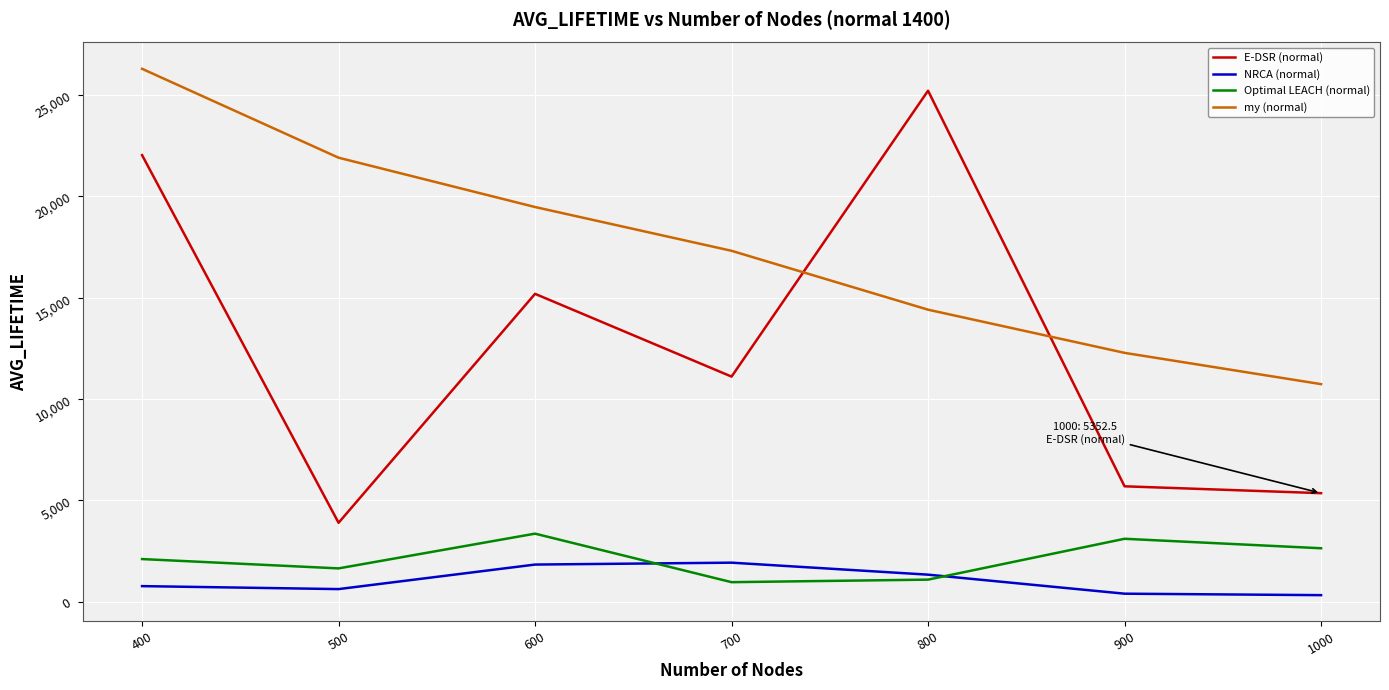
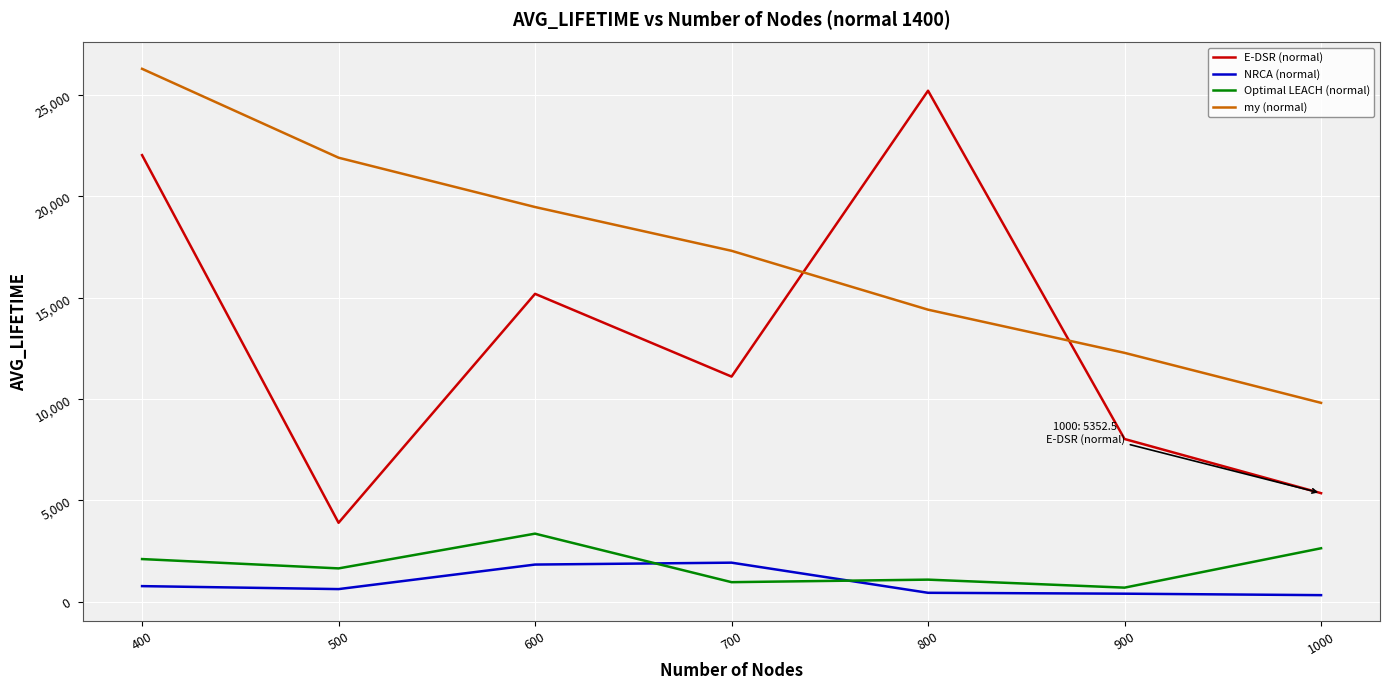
  {
    "E-DSR (normal)": {
      "400": "22,000",
      "500": "3,900",
      "600": "15,200",
      "700": "11,100",
      "800": "25,200",
-     "900": "5,700",
+     "900": "8,000",
      "1000": "5,400"
    },
    "NRCA (normal)": {
      "400": "800",
      "500": "600",
      "600": "1,800",
      "700": "1,900",
-     "800": "1,300",
+     "800": "400",
      "900": "400",
      "1000": "300"
    },
    "Optimal LEACH (normal)": {
      "400": "2,100",
      "500": "1,600",
      "600": "3,400",
      "700": "1,000",
      "800": "1,100",
-     "900": "3,100",
+     "900": "700",
      "1000": "2,600"
    },
    "my (normal)": {
      "400": "26,300",
      "500": "21,900",
      "600": "19,500",
      "700": "17,300",
      "800": "14,400",
      "900": "12,300",
-     "1000": "10,700"
+     "1000": "9,800"
    }
  }
